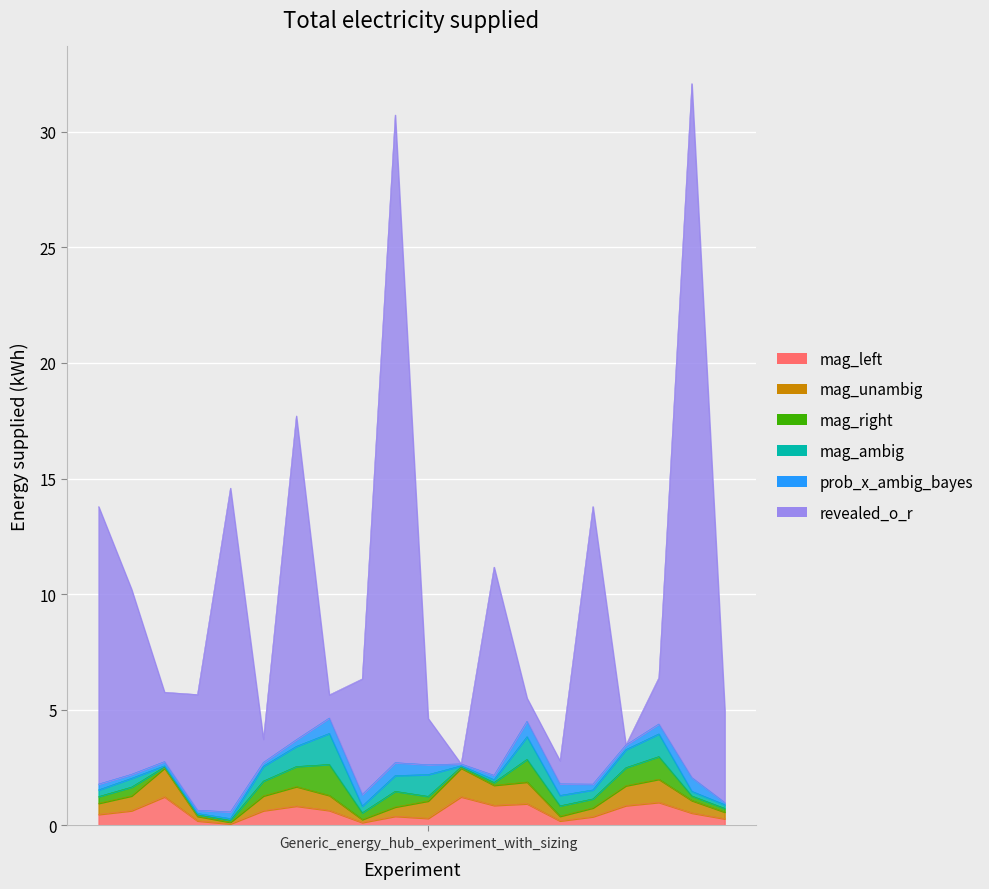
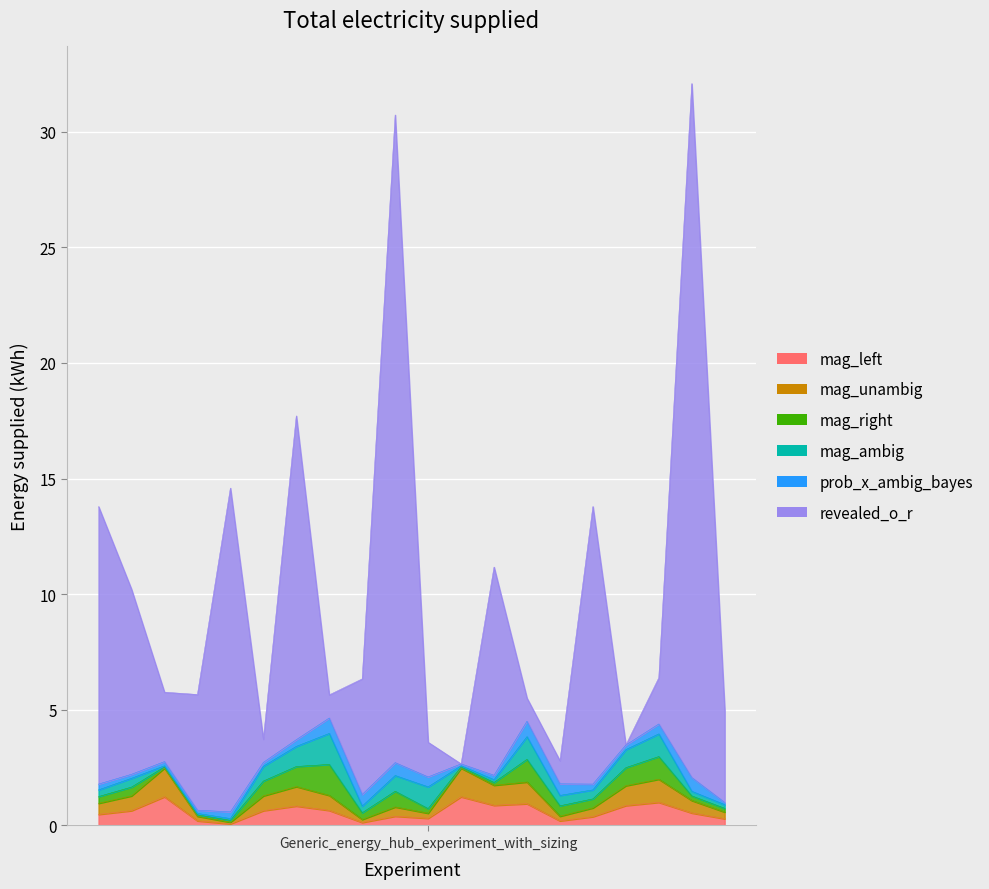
  {
    "mag_left": {
      "Generic_energy_hub_experiment_with_sizing": 0.3
    },
    "mag_unambig": {
-     "Generic_energy_hub_experiment_with_sizing": 0.8
+     "Generic_energy_hub_experiment_with_sizing": 0.2
    },
    "mag_right": {
      "Generic_energy_hub_experiment_with_sizing": 0.2
    },
    "mag_ambig": {
      "Generic_energy_hub_experiment_with_sizing": 0.9
    },
    "prob_x_ambig_bayes": {
      "Generic_energy_hub_experiment_with_sizing": 0.4
    },
    "revealed_o_r": {
-     "Generic_energy_hub_experiment_with_sizing": 2.0
+     "Generic_energy_hub_experiment_with_sizing": 1.5
    }
  }
